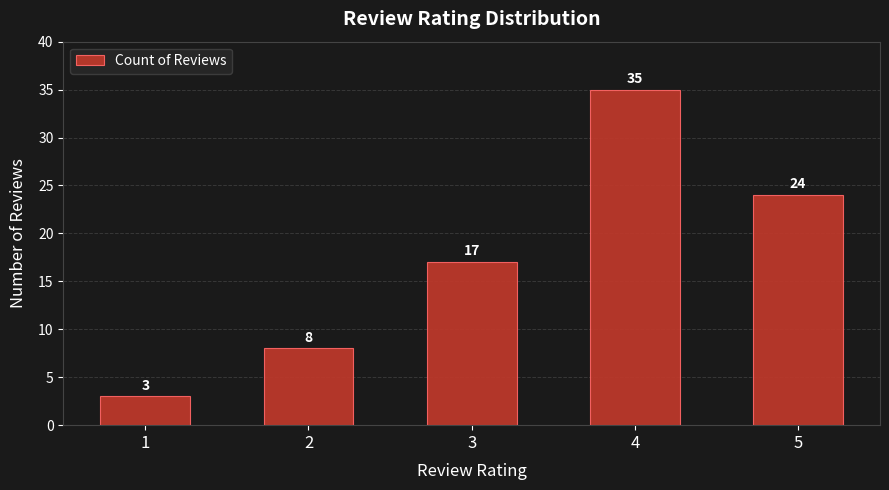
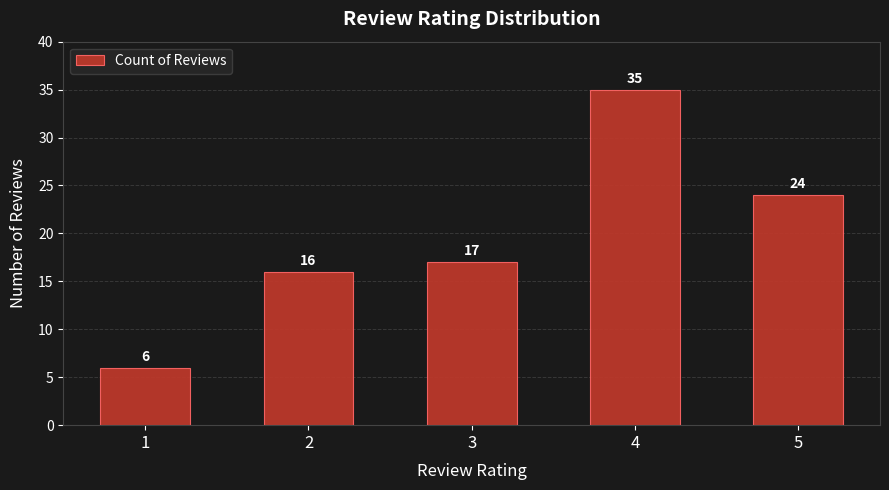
  {
-   "1": 3,
-   "2": 8,
+   "1": 6,
+   "2": 16,
    "3": 17,
    "4": 35,
    "5": 24
  }
